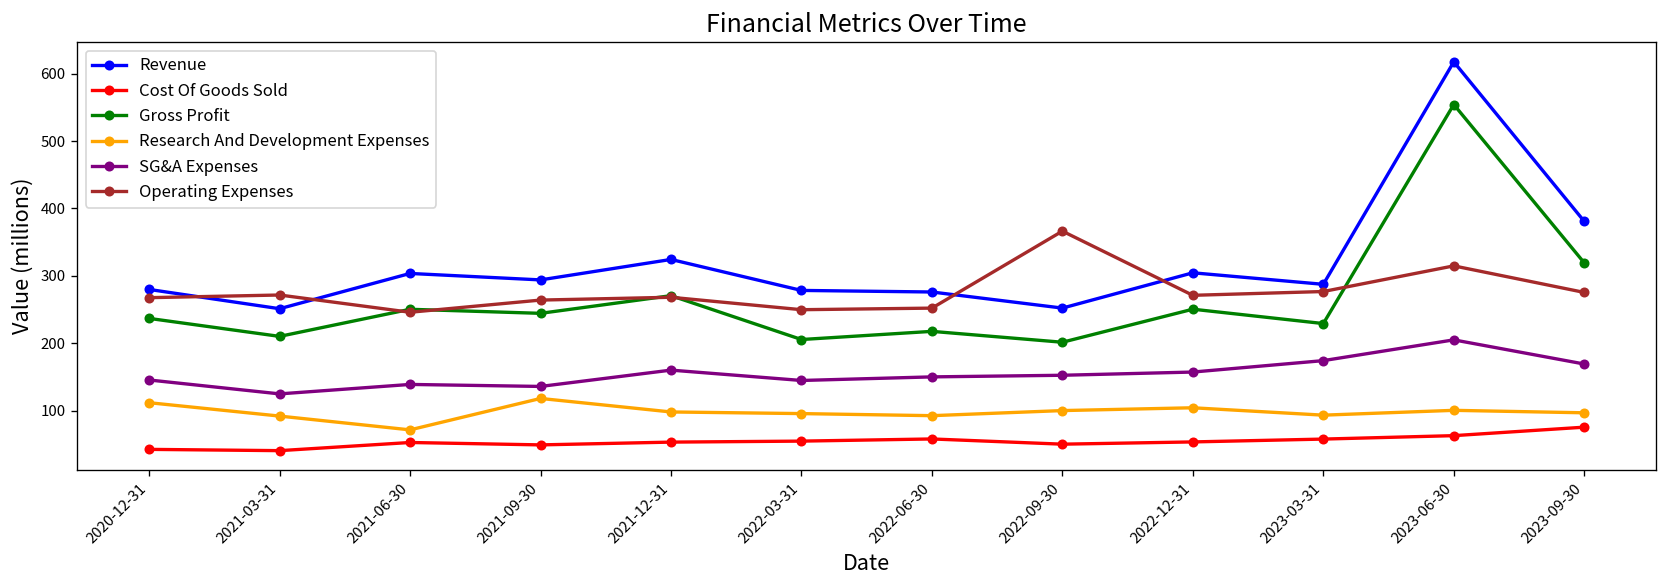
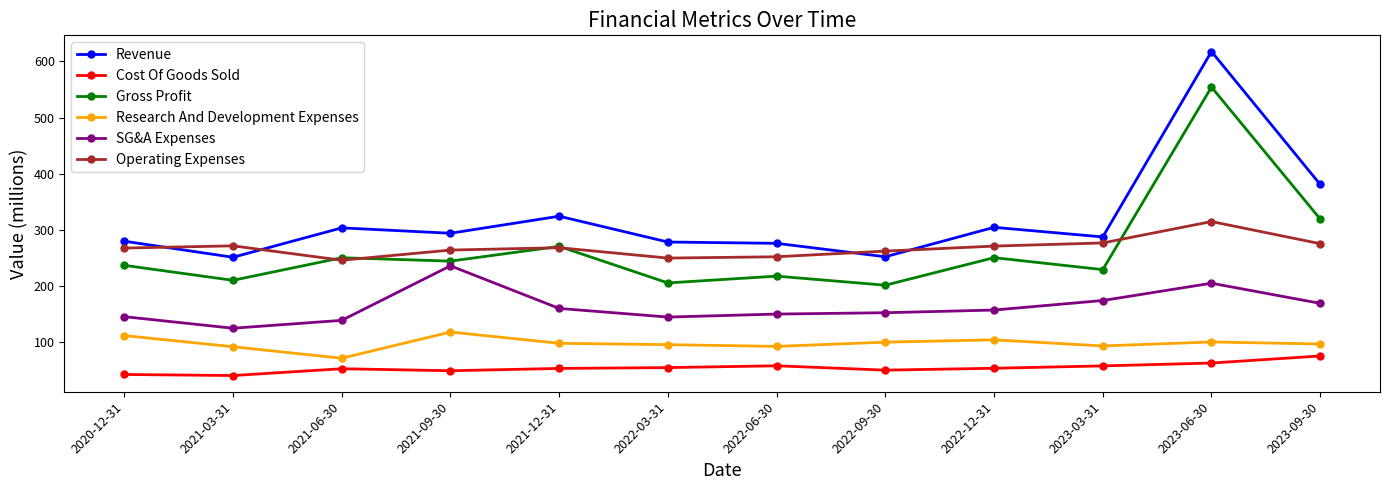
  {
    "Revenue": {
      "2020-12-31": 280,
      "2021-03-31": 250,
      "2021-06-30": 300,
      "2021-09-30": 290,
      "2021-12-31": 320,
      "2022-03-31": 280,
      "2022-06-30": 280,
      "2022-09-30": 250,
      "2022-12-31": 300,
      "2023-03-31": 290,
      "2023-06-30": 620,
      "2023-09-30": 380
    },
    "Cost Of Goods Sold": {
      "2020-12-31": 40,
      "2021-03-31": 40,
      "2021-06-30": 50,
      "2021-09-30": 50,
      "2021-12-31": 50,
      "2022-03-31": 60,
      "2022-06-30": 60,
      "2022-09-30": 50,
      "2022-12-31": 50,
      "2023-03-31": 60,
      "2023-06-30": 60,
      "2023-09-30": 80
    },
    "Gross Profit": {
      "2020-12-31": 240,
      "2021-03-31": 210,
      "2021-09-30": 240,
      "2022-03-31": 210,
      "2022-06-30": 220,
      "2022-09-30": 200,
      "2022-12-31": 250,
      "2023-03-31": 230,
      "2023-06-30": 550,
      "2023-09-30": 320
    },
    "Research And Development Expenses": {
      "2020-12-31": 110,
      "2021-03-31": 90,
      "2021-06-30": 70,
      "2021-09-30": 120,
      "2021-12-31": 100,
      "2022-03-31": 100,
      "2022-06-30": 90,
      "2022-09-30": 100,
      "2022-12-31": 100,
      "2023-03-31": 90,
      "2023-06-30": 100,
      "2023-09-30": 100
    },
    "SG&A Expenses": {
      "2020-12-31": 150,
      "2021-03-31": 130,
      "2021-06-30": 140,
-     "2021-09-30": 140,
+     "2021-09-30": 240,
      "2021-12-31": 160,
      "2022-03-31": 150,
      "2022-06-30": 150,
      "2022-09-30": 150,
      "2022-12-31": 160,
      "2023-03-31": 170,
      "2023-06-30": 210,
      "2023-09-30": 170
    },
    "Operating Expenses": {
      "2020-12-31": 270,
      "2021-03-31": 270,
      "2021-09-30": 260,
      "2022-03-31": 250,
      "2022-06-30": 250,
-     "2022-09-30": 370,
+     "2022-09-30": 260,
      "2022-12-31": 270,
      "2023-03-31": 280,
      "2023-06-30": 310,
      "2023-09-30": 280
    }
  }
